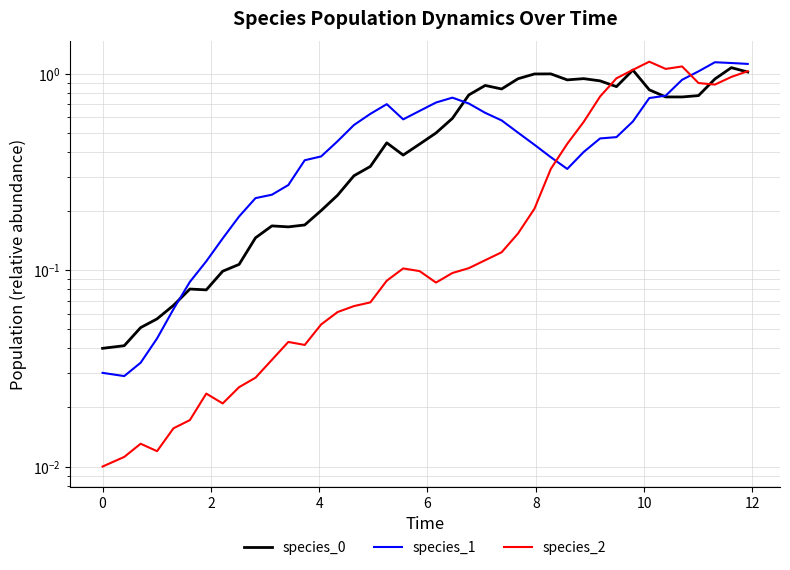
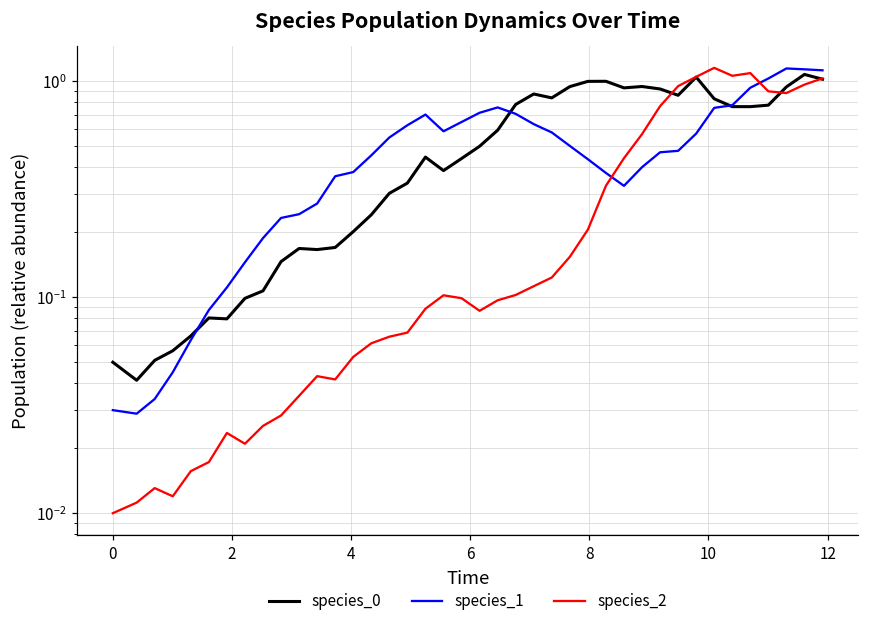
  {
    "species_0": {
-     "0": 0.04
+     "0": 0.05
    },
    "species_1": {
      "0": 0.03
    },
    "species_2": {
      "0": 0.01
    }
  }
